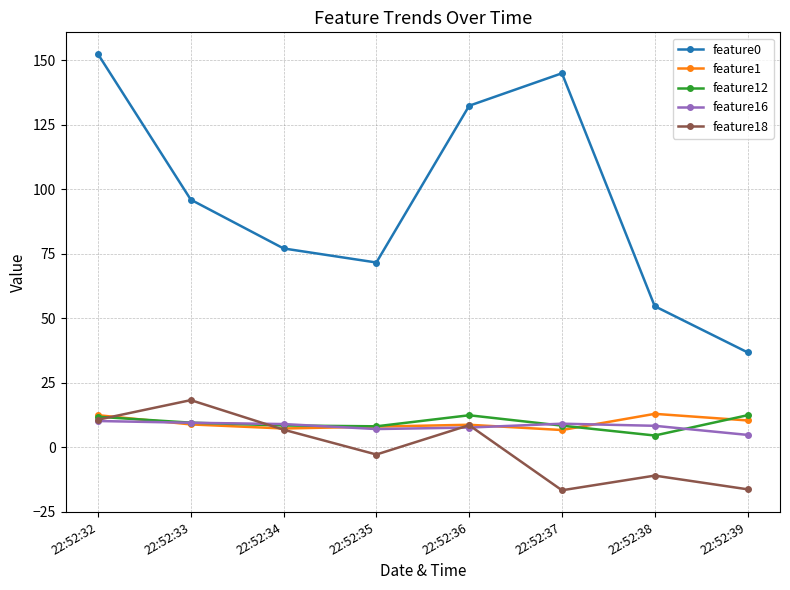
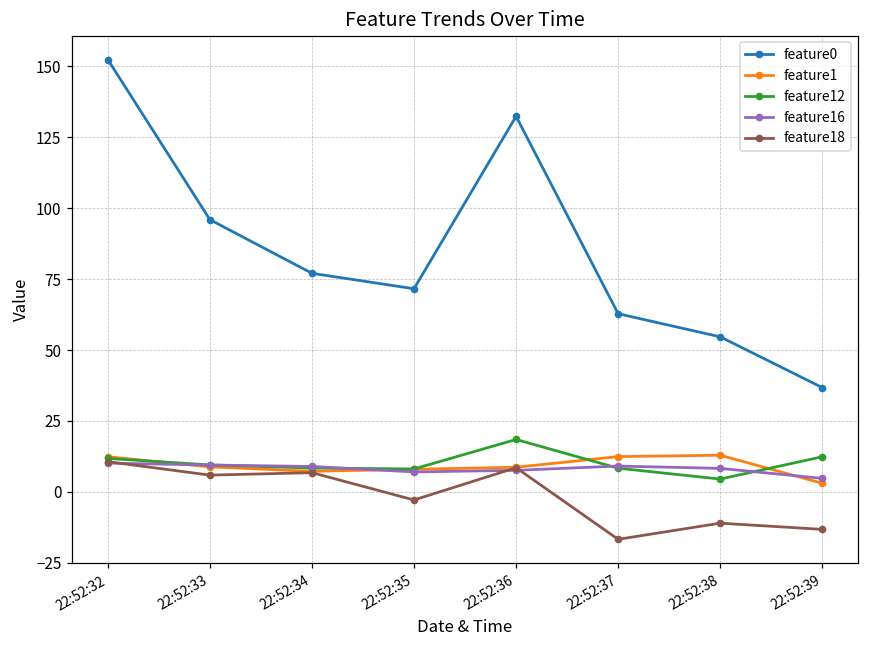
  {
    "feature0": {
      "22:52:32": 152,
      "22:52:33": 96,
      "22:52:34": 77,
      "22:52:35": 72,
      "22:52:36": 132,
-     "22:52:37": 145,
+     "22:52:37": 63,
      "22:52:38": 55,
      "22:52:39": 37
    },
    "feature1": {
-     "22:52:37": 7,
+     "22:52:37": 12,
      "22:52:38": 13,
-     "22:52:39": 10
+     "22:52:39": 3
    },
    "feature12": {
-     "22:52:36": 12,
+     "22:52:36": 18,
      "22:52:38": 4,
      "22:52:39": 12
    },
    "feature16": {
      "22:52:38": 8,
      "22:52:39": 5
    },
    "feature18": {
-     "22:52:33": 18,
+     "22:52:33": 6,
      "22:52:35": -3,
      "22:52:37": -17,
      "22:52:38": -11,
-     "22:52:39": -16
+     "22:52:39": -13
    }
  }
